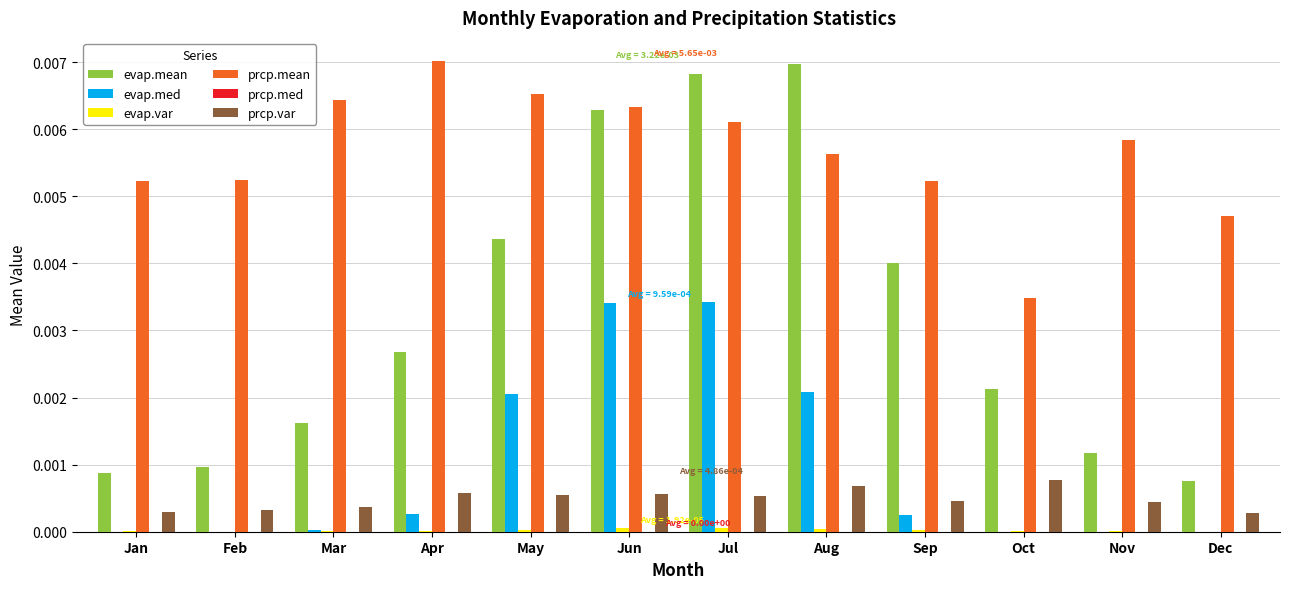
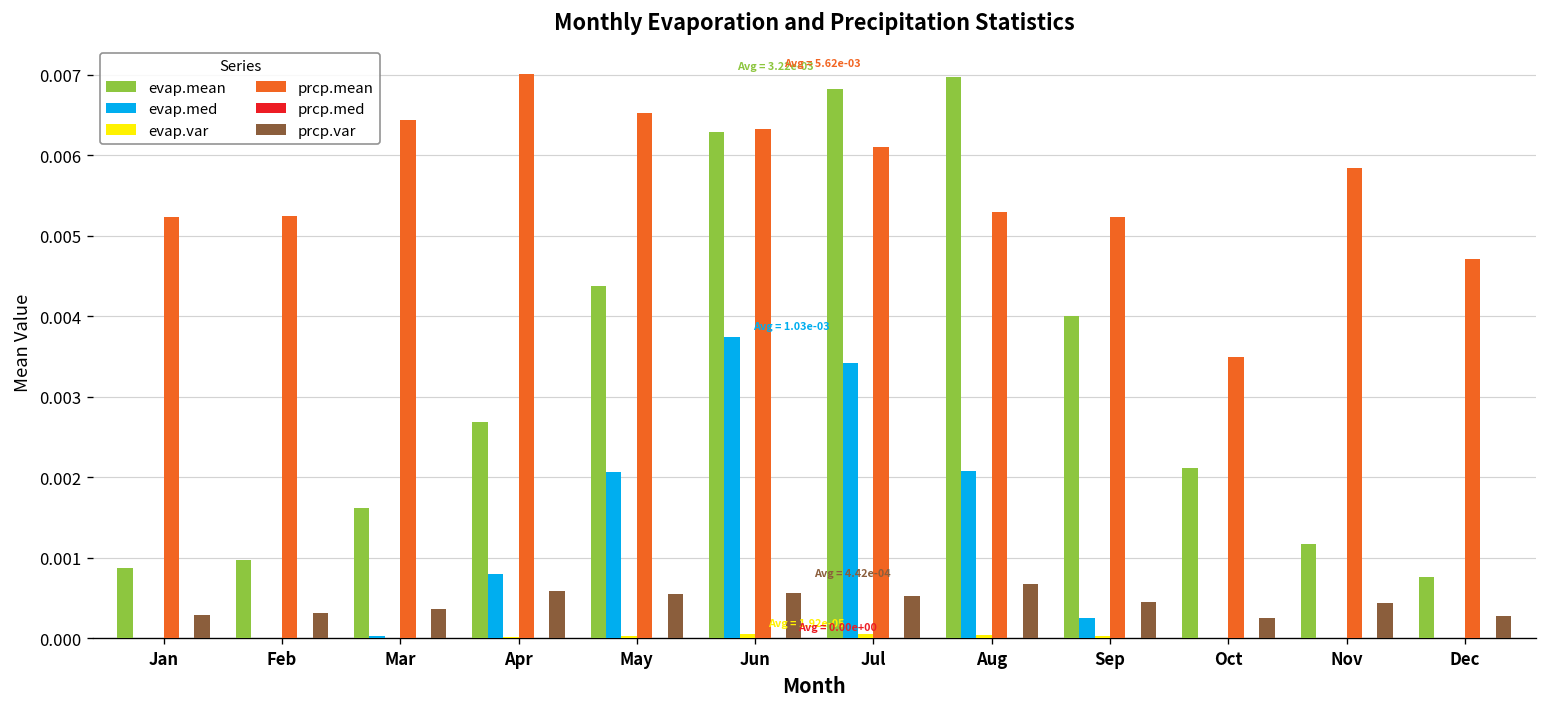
  {
    "evap.mean": {
      "Jan": "0.0009",
      "Feb": "0.0010",
      "Mar": "0.0016",
      "Apr": "0.0027",
      "May": "0.0044",
      "Jun": "0.0063",
      "Aug": "0.0070",
      "Sep": "0.0040",
      "Oct": "0.0021",
      "Nov": "0.0012",
      "Dec": "0.0008"
    },
    "evap.med": {
-     "Apr": "9.59e-04",
-     "Jun": "5.65e-03",
+     "Apr": "1.03e-03",
+     "Jun": "5.62e-03",
      "Jul": "9.59e-04"
    },
    "evap.var": {
      "Jun": "0.0000",
      "Aug": "0.0000"
    },
    "prcp.mean": {
-     "Aug": "4.86e-04"
+     "Aug": "4.42e-04"
    },
    "prcp.med": {
      "Jan": "0.0000",
      "Feb": "0.0000",
      "Mar": "0.0000",
      "Apr": "0.0000",
      "May": "0.0000",
      "Jul": "0.0000",
      "Aug": "0.0000",
      "Sep": "0.0000",
      "Oct": "0.0000",
      "Nov": "0.0000",
      "Dec": "0.0000"
    },
    "prcp.var": {
      "Jan": "0.0003",
      "Feb": "0.0003",
      "Mar": "0.0004",
      "Apr": "0.0006",
      "May": "0.0006",
      "Jul": "0.0005",
      "Aug": "0.0007",
      "Sep": "0.0005",
-     "Oct": "0.0008",
+     "Oct": "0.0002",
      "Nov": "0.0004",
      "Dec": "0.0003"
    }
  }
